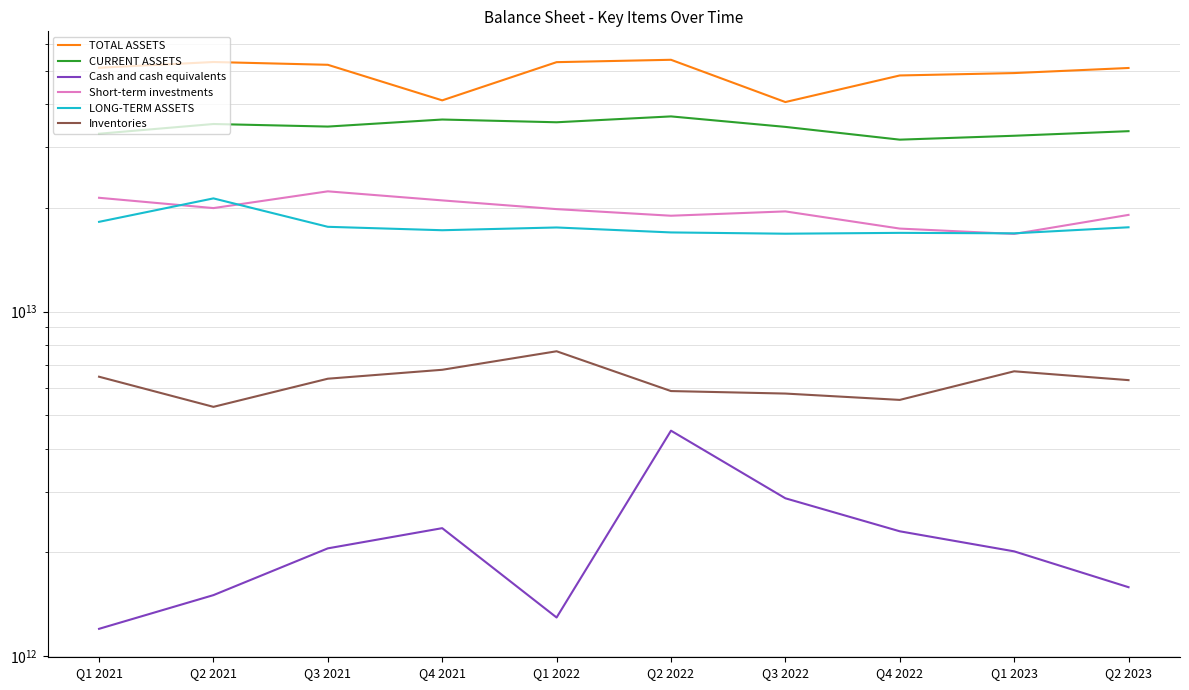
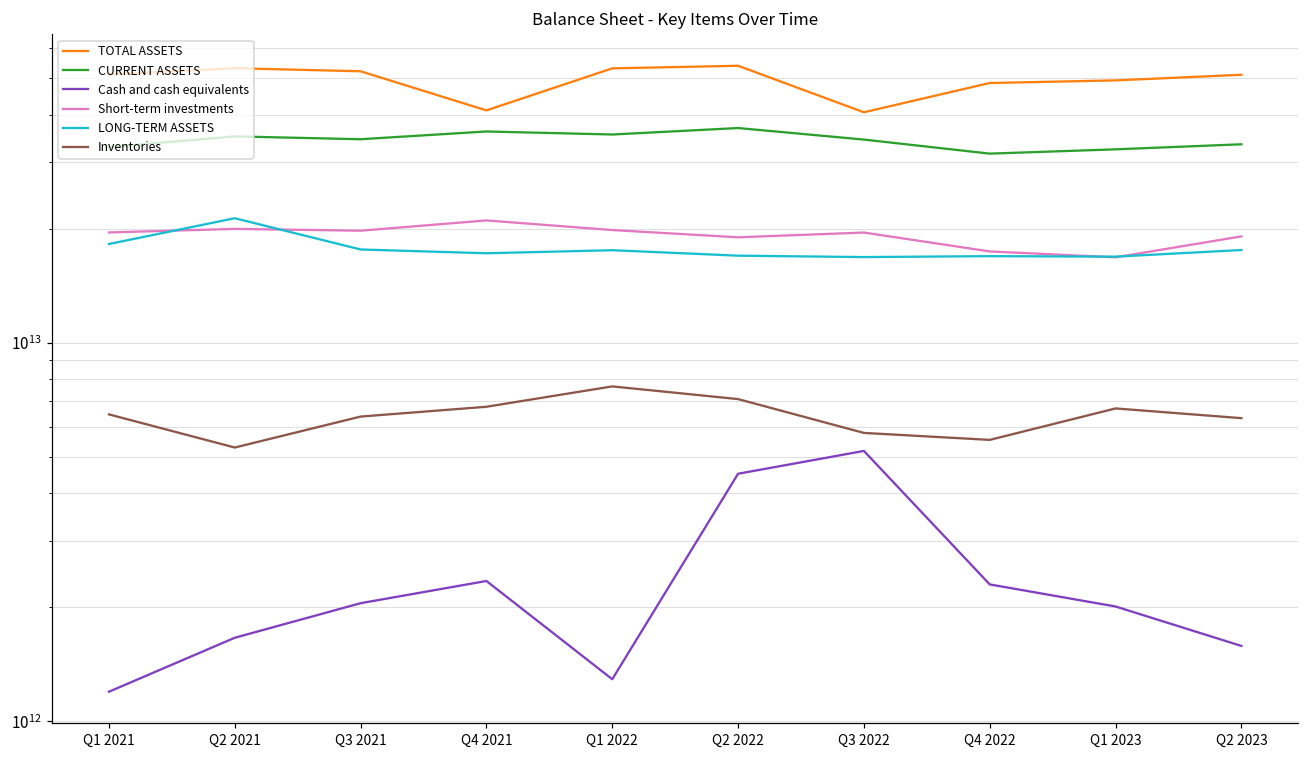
  {
    "TOTAL ASSETS": {
      "Q3 2021": 52000000000000,
      "Q4 2021": 41000000000000,
      "Q1 2022": 53000000000000,
      "Q2 2022": 54000000000000,
      "Q3 2022": 41000000000000,
      "Q4 2022": 48000000000000,
      "Q1 2023": 49000000000000,
      "Q2 2023": 51000000000000
    },
    "CURRENT ASSETS": {
      "Q1 2021": 33000000000000,
      "Q3 2021": 34000000000000,
      "Q4 2021": 36000000000000,
      "Q1 2022": 35000000000000,
      "Q2 2022": 37000000000000,
      "Q3 2022": 34000000000000,
      "Q4 2022": 32000000000000,
      "Q1 2023": 32000000000000,
      "Q2 2023": 33000000000000
    },
    "Cash and cash equivalents": {
      "Q1 2021": 1200000000000,
-     "Q2 2021": 1500000000000,
+     "Q2 2021": 1700000000000,
      "Q3 2021": 2100000000000,
      "Q4 2021": 2300000000000,
      "Q1 2022": 1290000000000,
      "Q2 2022": 4500000000000,
-     "Q3 2022": 2900000000000,
+     "Q3 2022": 5200000000000,
      "Q4 2022": 2300000000000,
      "Q1 2023": 2000000000000,
      "Q2 2023": 1600000000000
    },
    "Short-term investments": {
-     "Q1 2021": 21000000000000,
+     "Q1 2021": 20000000000000,
      "Q2 2021": 20000000000000,
-     "Q3 2021": 22000000000000,
+     "Q3 2021": 20000000000000,
      "Q4 2021": 21000000000000,
      "Q1 2022": 20000000000000,
      "Q2 2022": 19000000000000,
      "Q3 2022": 20000000000000,
      "Q4 2022": 17000000000000,
      "Q2 2023": 19000000000000
    },
    "LONG-TERM ASSETS": {
      "Q1 2021": 18000000000000,
      "Q2 2021": 21000000000000,
      "Q3 2021": 18000000000000,
      "Q4 2021": 17000000000000,
      "Q1 2022": 18000000000000,
      "Q2 2022": 17000000000000,
      "Q3 2022": 17000000000000,
      "Q4 2022": 17000000000000,
      "Q2 2023": 18000000000000
    },
    "Inventories": {
      "Q1 2021": 6500000000000,
      "Q2 2021": 5300000000000,
      "Q3 2021": 6400000000000,
      "Q4 2021": 6800000000000,
      "Q1 2022": 7700000000000,
-     "Q2 2022": 5900000000000,
+     "Q2 2022": 7100000000000,
      "Q3 2022": 5800000000000,
      "Q4 2022": 5500000000000,
      "Q1 2023": 6700000000000,
      "Q2 2023": 6300000000000
    }
  }
